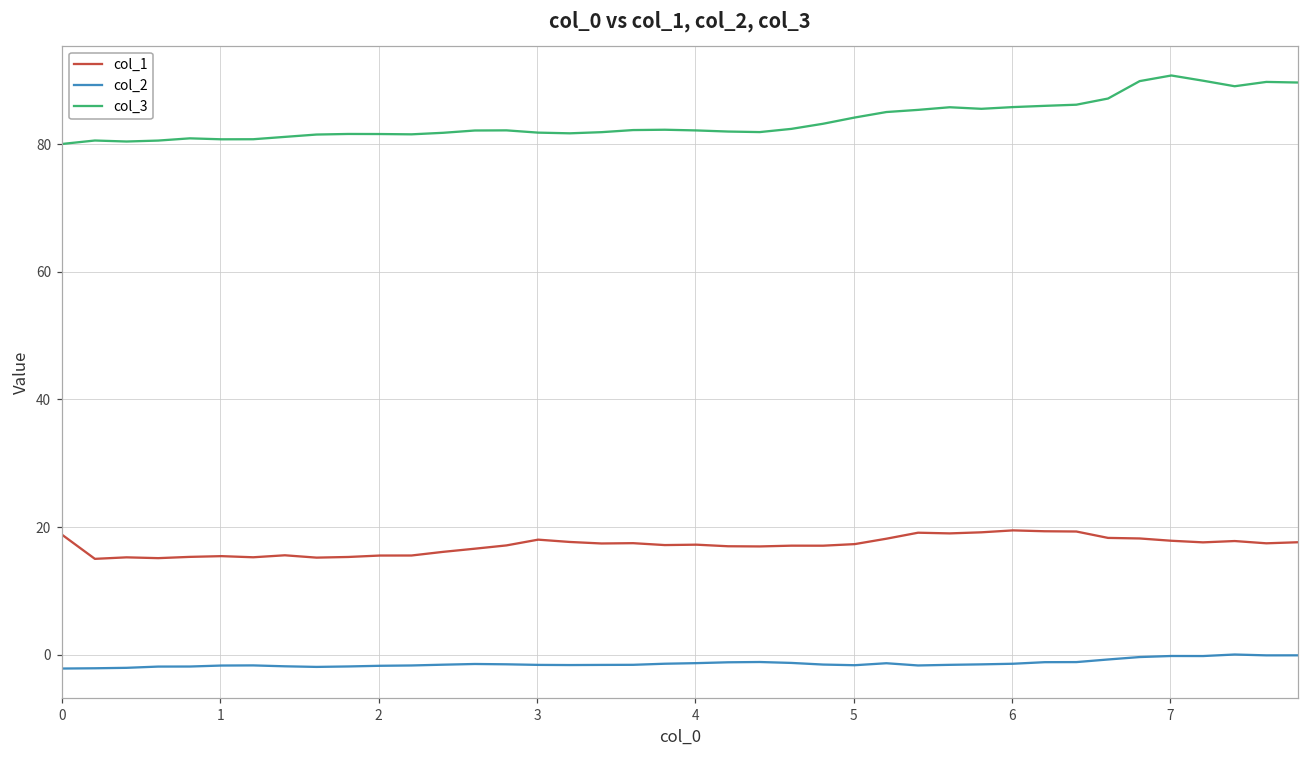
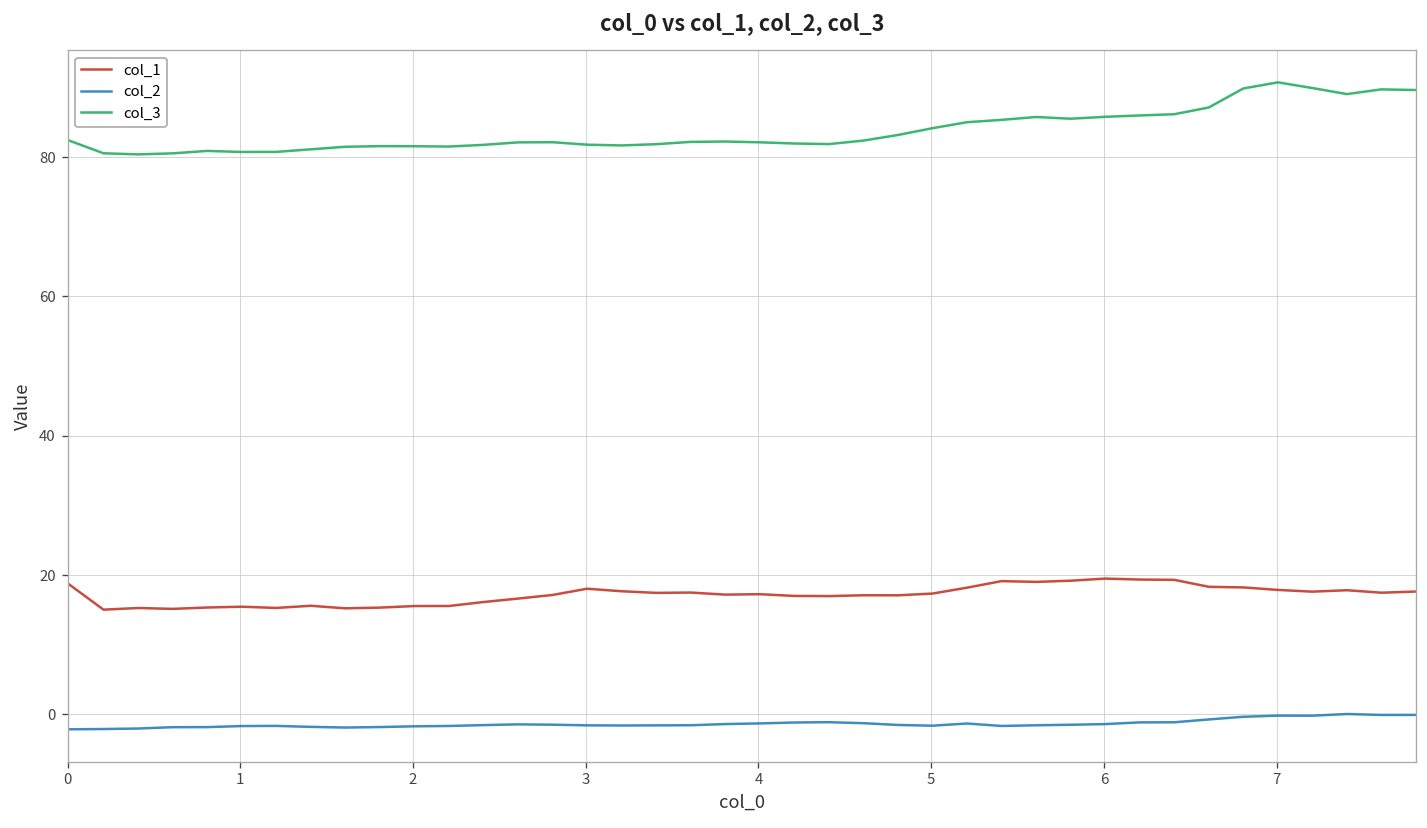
  {
    "col_1": {
      "0": 19
    },
    "col_2": {
      "0": -2
    },
    "col_3": {
-     "0": 80
+     "0": 82
    }
  }
